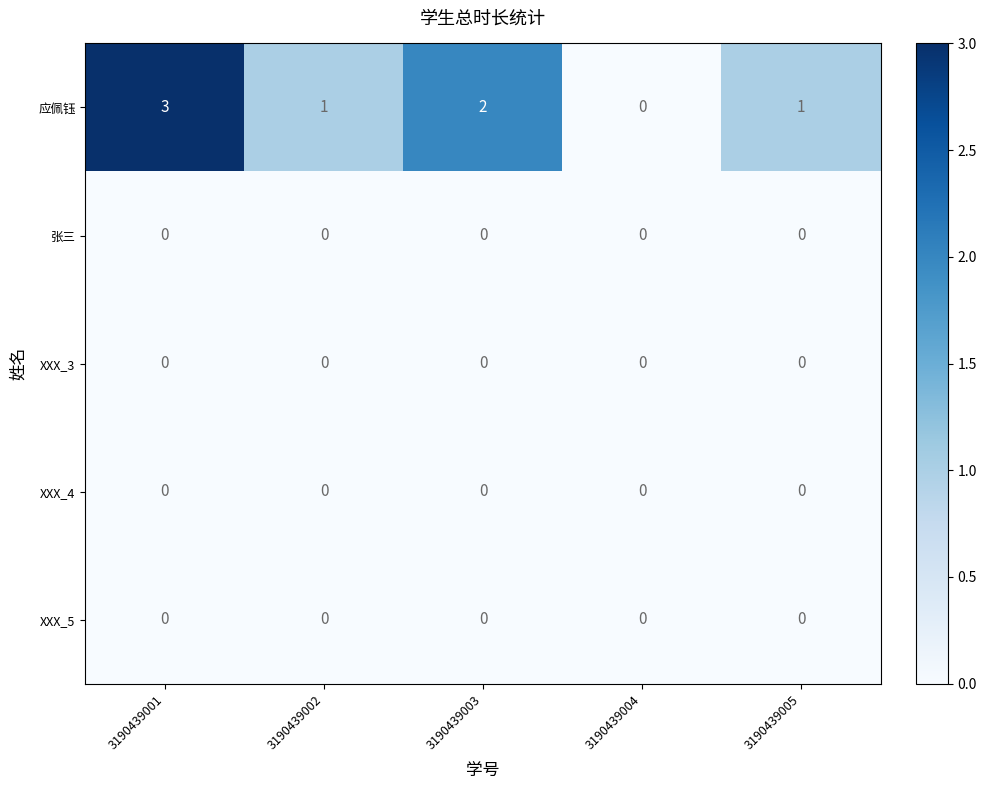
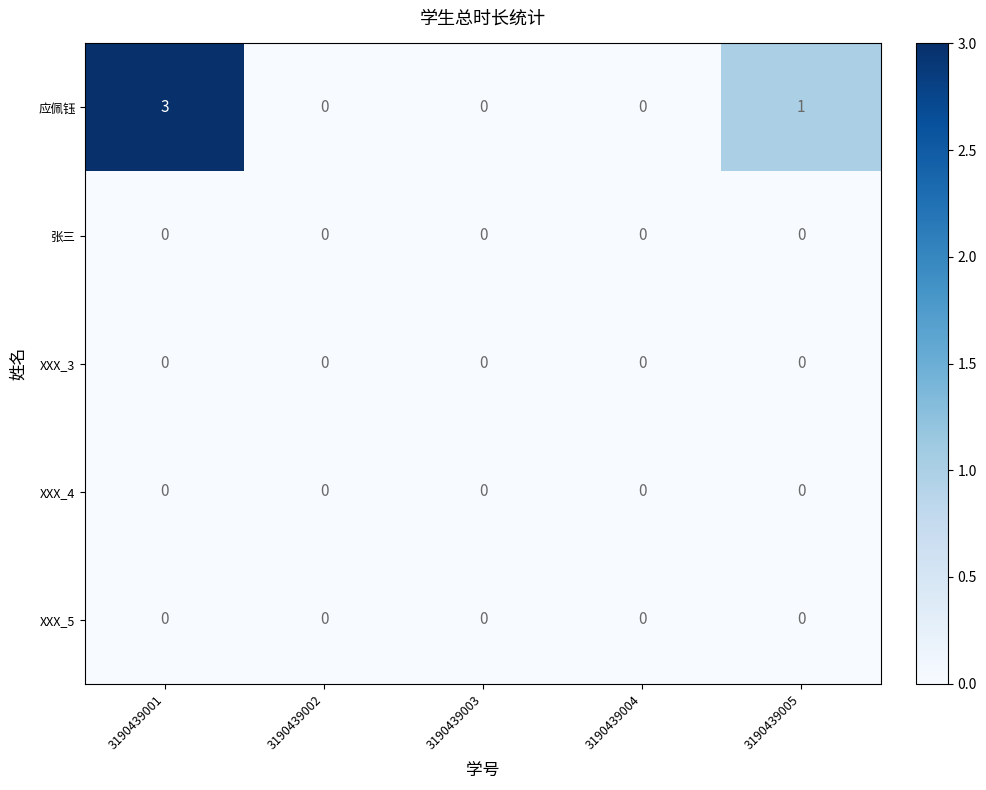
  {
    "应佩钰": {
      "3190439001": 3,
-     "3190439002": 1,
-     "3190439003": 2,
+     "3190439002": 0,
+     "3190439003": 0,
      "3190439004": 0,
      "3190439005": 1
    },
    "张三": {
      "3190439001": 0,
      "3190439002": 0,
      "3190439003": 0,
      "3190439004": 0,
      "3190439005": 0
    },
    "XXX_3": {
      "3190439001": 0,
      "3190439002": 0,
      "3190439003": 0,
      "3190439004": 0,
      "3190439005": 0
    },
    "XXX_4": {
      "3190439001": 0,
      "3190439002": 0,
      "3190439003": 0,
      "3190439004": 0,
      "3190439005": 0
    },
    "XXX_5": {
      "3190439001": 0,
      "3190439002": 0,
      "3190439003": 0,
      "3190439004": 0,
      "3190439005": 0
    }
  }
